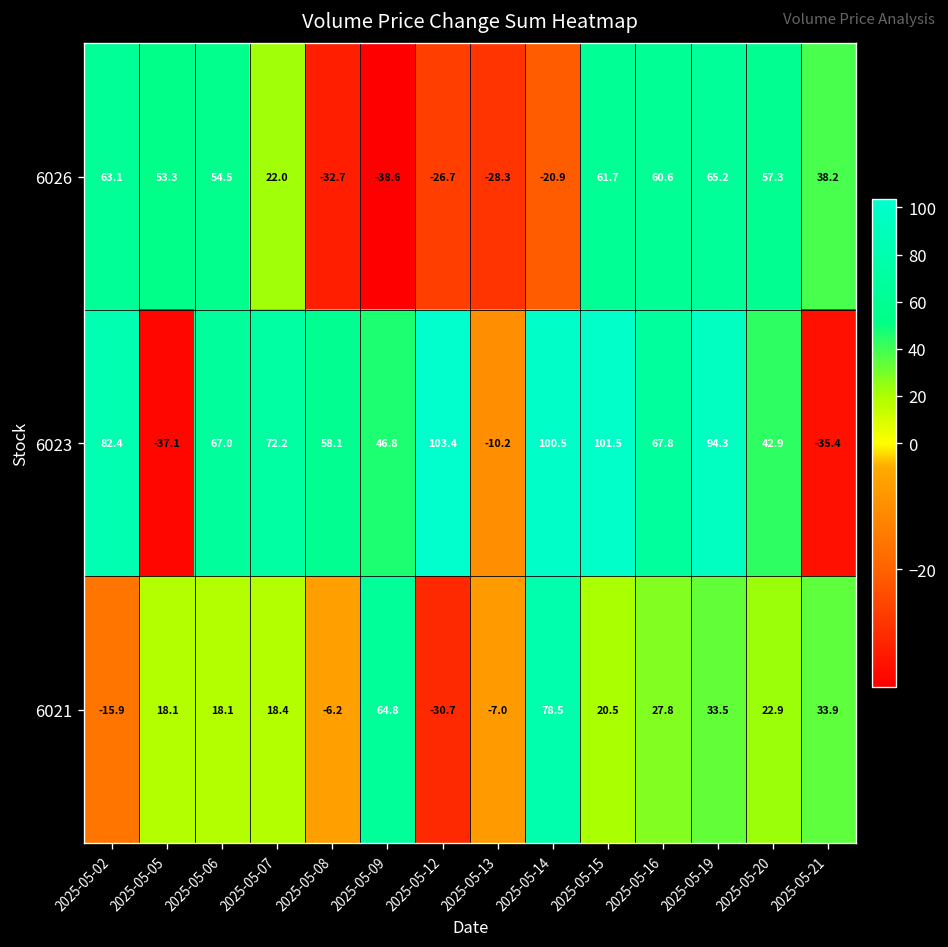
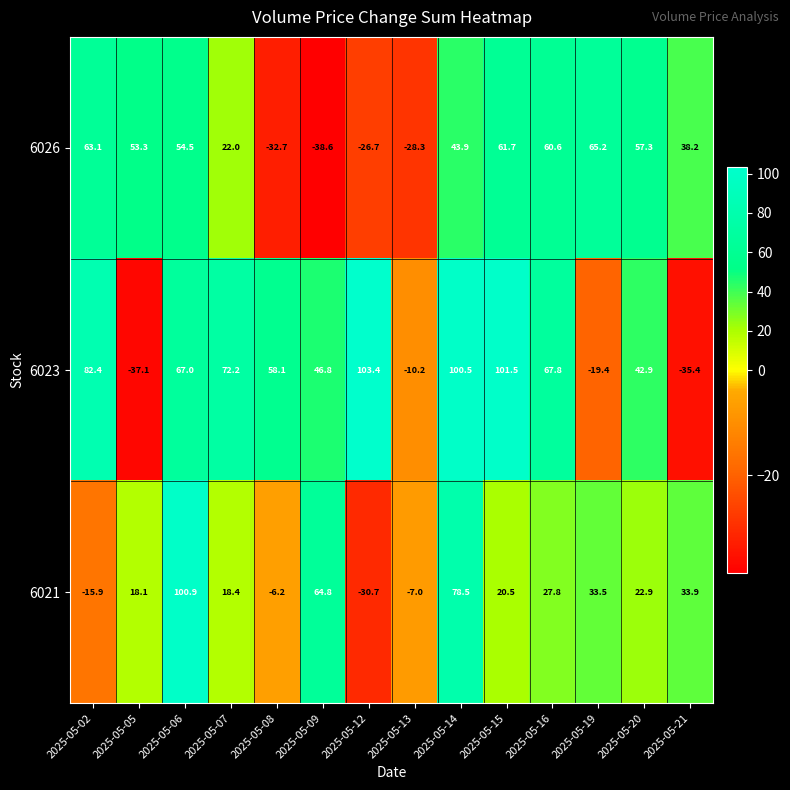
  {
    "6026": {
      "2025-05-02": 63.1,
      "2025-05-05": 53.3,
      "2025-05-06": 54.5,
      "2025-05-07": 22.0,
      "2025-05-08": -32.7,
      "2025-05-09": -38.6,
      "2025-05-12": -26.7,
      "2025-05-13": -28.3,
-     "2025-05-14": -20.9,
+     "2025-05-14": 43.9,
      "2025-05-15": 61.7,
      "2025-05-16": 60.6,
      "2025-05-19": 65.2,
      "2025-05-20": 57.3,
      "2025-05-21": 38.2
    },
    "6023": {
      "2025-05-02": 82.4,
      "2025-05-05": -37.1,
      "2025-05-06": 67.0,
      "2025-05-07": 72.2,
      "2025-05-08": 58.1,
      "2025-05-09": 46.8,
      "2025-05-12": 103.4,
      "2025-05-13": -10.2,
      "2025-05-14": 100.5,
      "2025-05-15": 101.5,
      "2025-05-16": 67.8,
-     "2025-05-19": 94.3,
+     "2025-05-19": -19.4,
      "2025-05-20": 42.9,
      "2025-05-21": -35.4
    },
    "6021": {
      "2025-05-02": -15.9,
      "2025-05-05": 18.1,
-     "2025-05-06": 18.1,
+     "2025-05-06": 100.9,
      "2025-05-07": 18.4,
      "2025-05-08": -6.2,
      "2025-05-09": 64.8,
      "2025-05-12": -30.7,
      "2025-05-13": -7.0,
      "2025-05-14": 78.5,
      "2025-05-15": 20.5,
      "2025-05-16": 27.8,
      "2025-05-19": 33.5,
      "2025-05-20": 22.9,
      "2025-05-21": 33.9
    }
  }
